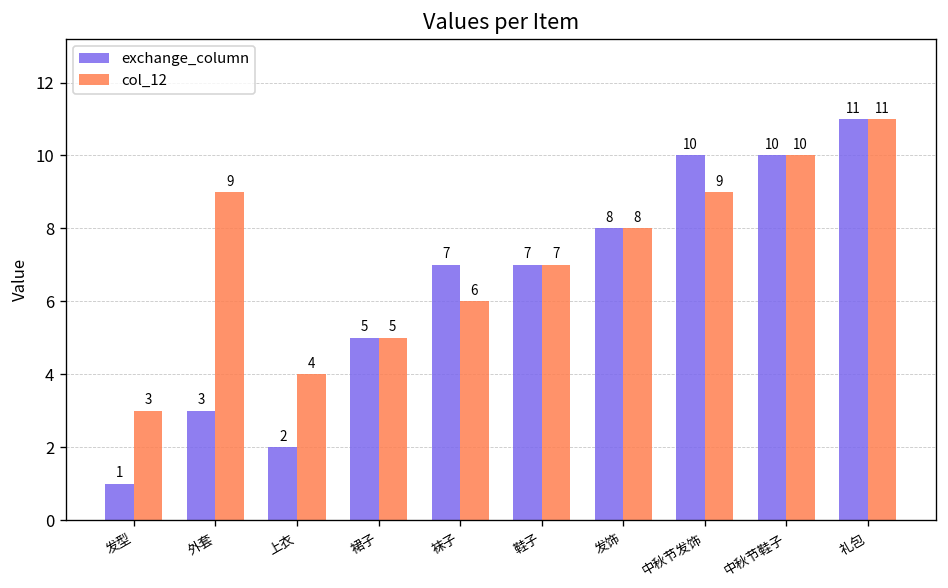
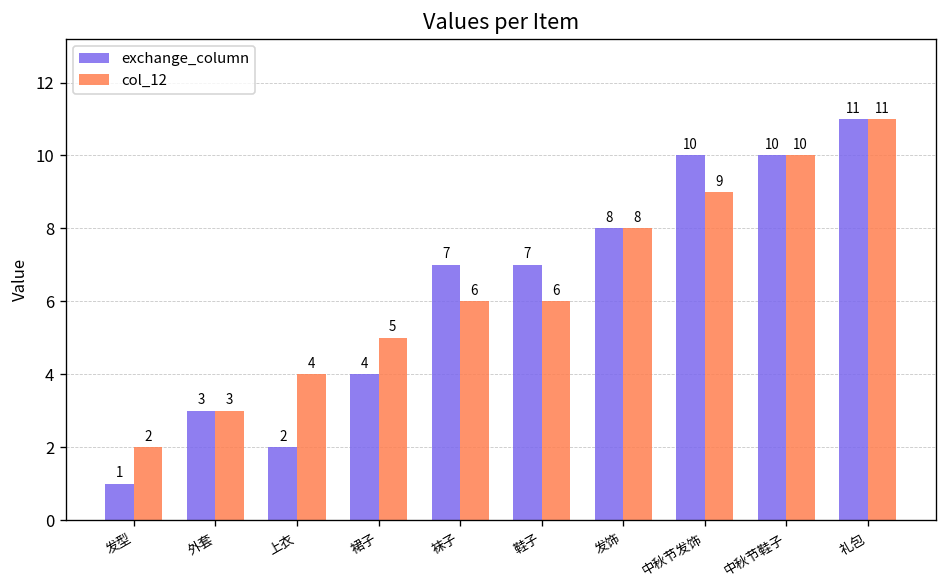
  {
    "exchange_column": {
      "发型": 1,
      "外套": 3,
      "上衣": 2,
-     "裙子": 5,
+     "裙子": 4,
      "袜子": 7,
      "鞋子": 7,
      "发饰": 8,
      "中秋节发饰": 10,
      "中秋节鞋子": 10,
      "礼包": 11
    },
    "col_12": {
-     "发型": 3,
-     "外套": 9,
+     "发型": 2,
+     "外套": 3,
      "上衣": 4,
      "裙子": 5,
      "袜子": 6,
-     "鞋子": 7,
+     "鞋子": 6,
      "发饰": 8,
      "中秋节发饰": 9,
      "中秋节鞋子": 10,
      "礼包": 11
    }
  }
